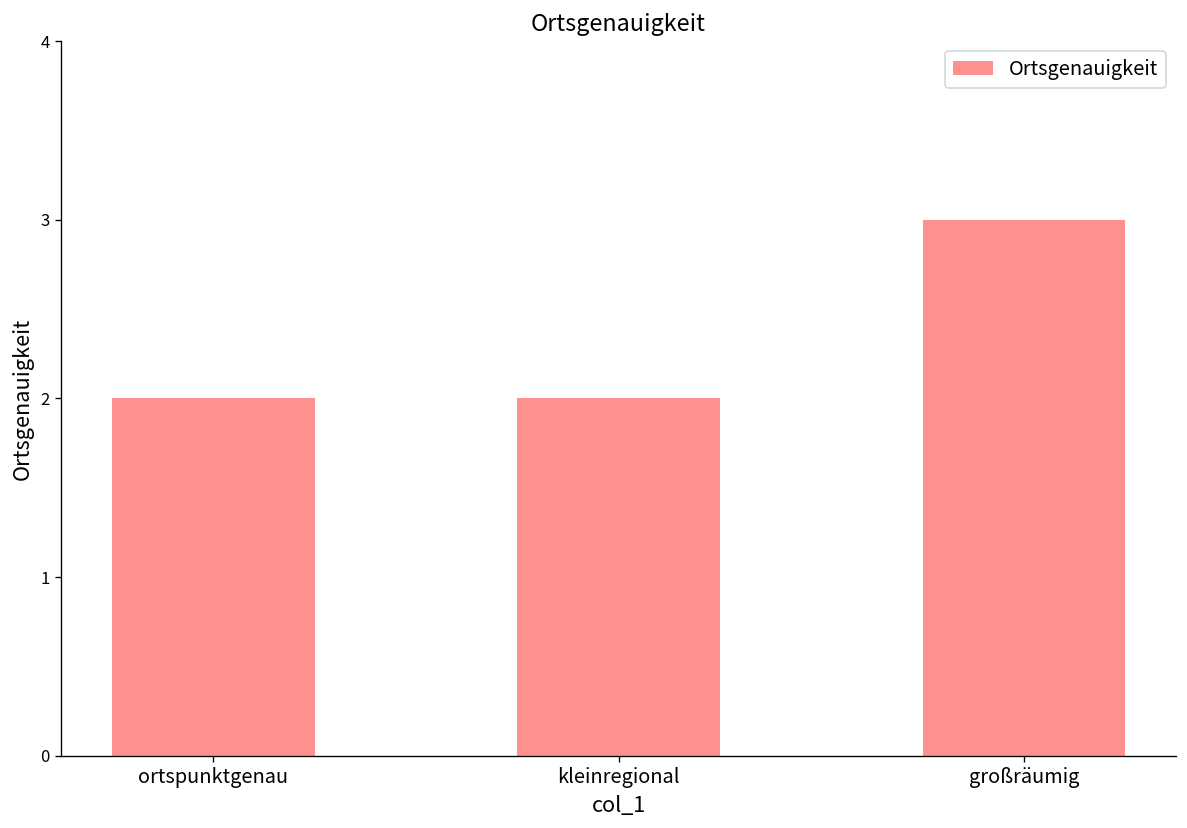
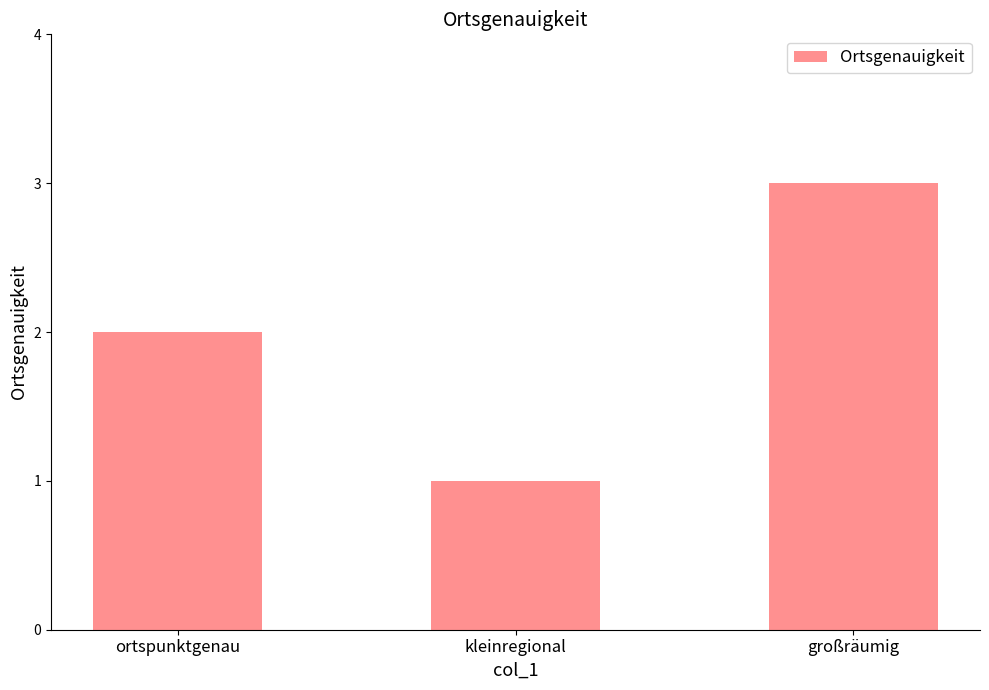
  {
    "ortspunktgenau": 2,
-   "kleinregional": 2,
+   "kleinregional": 1,
    "großräumig": 3
  }
